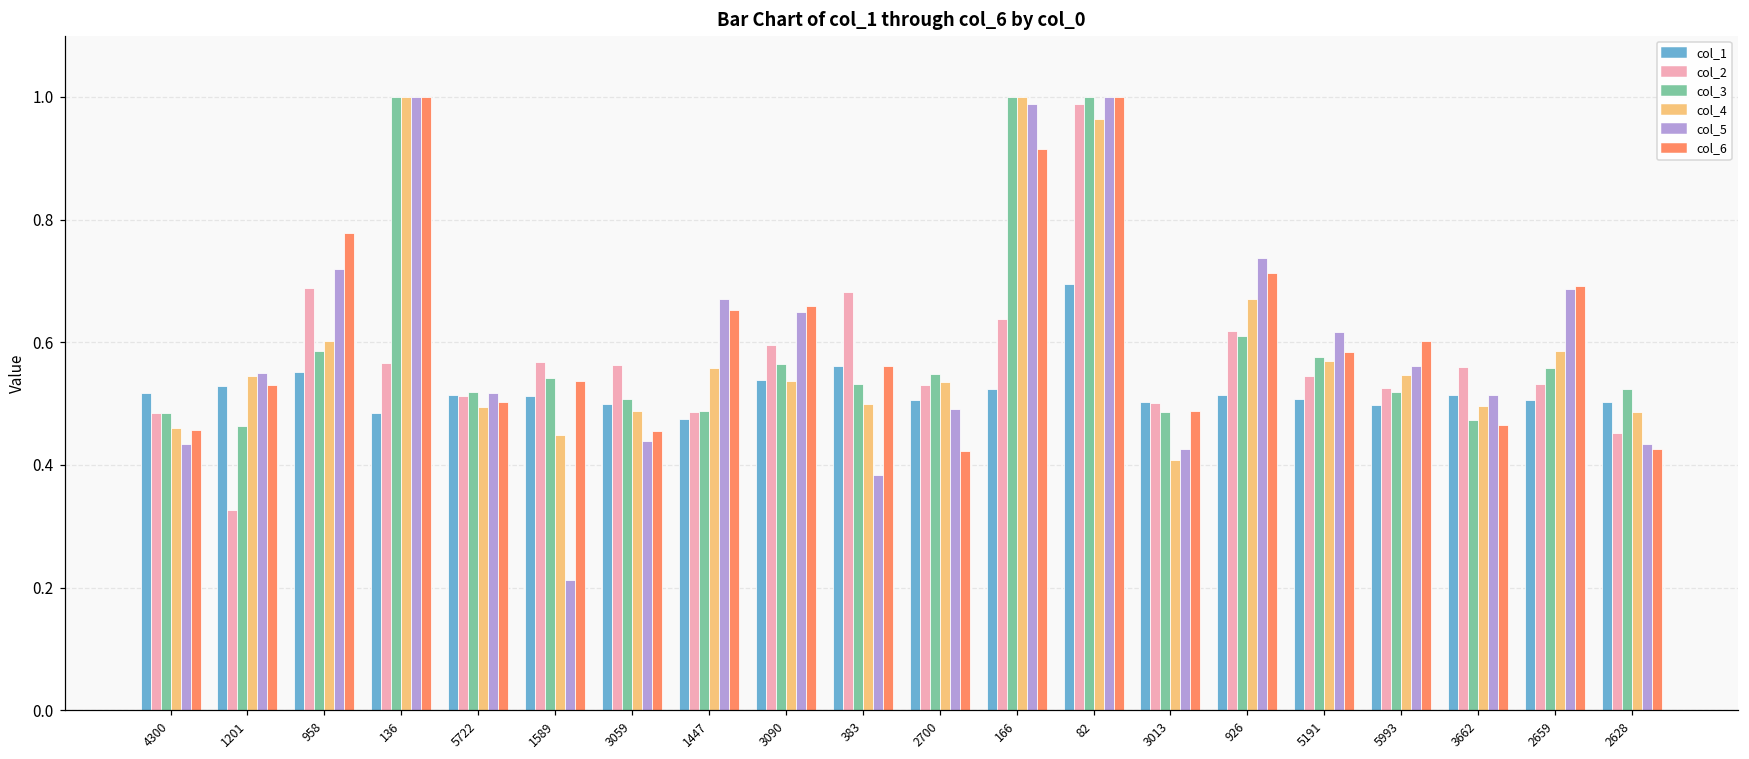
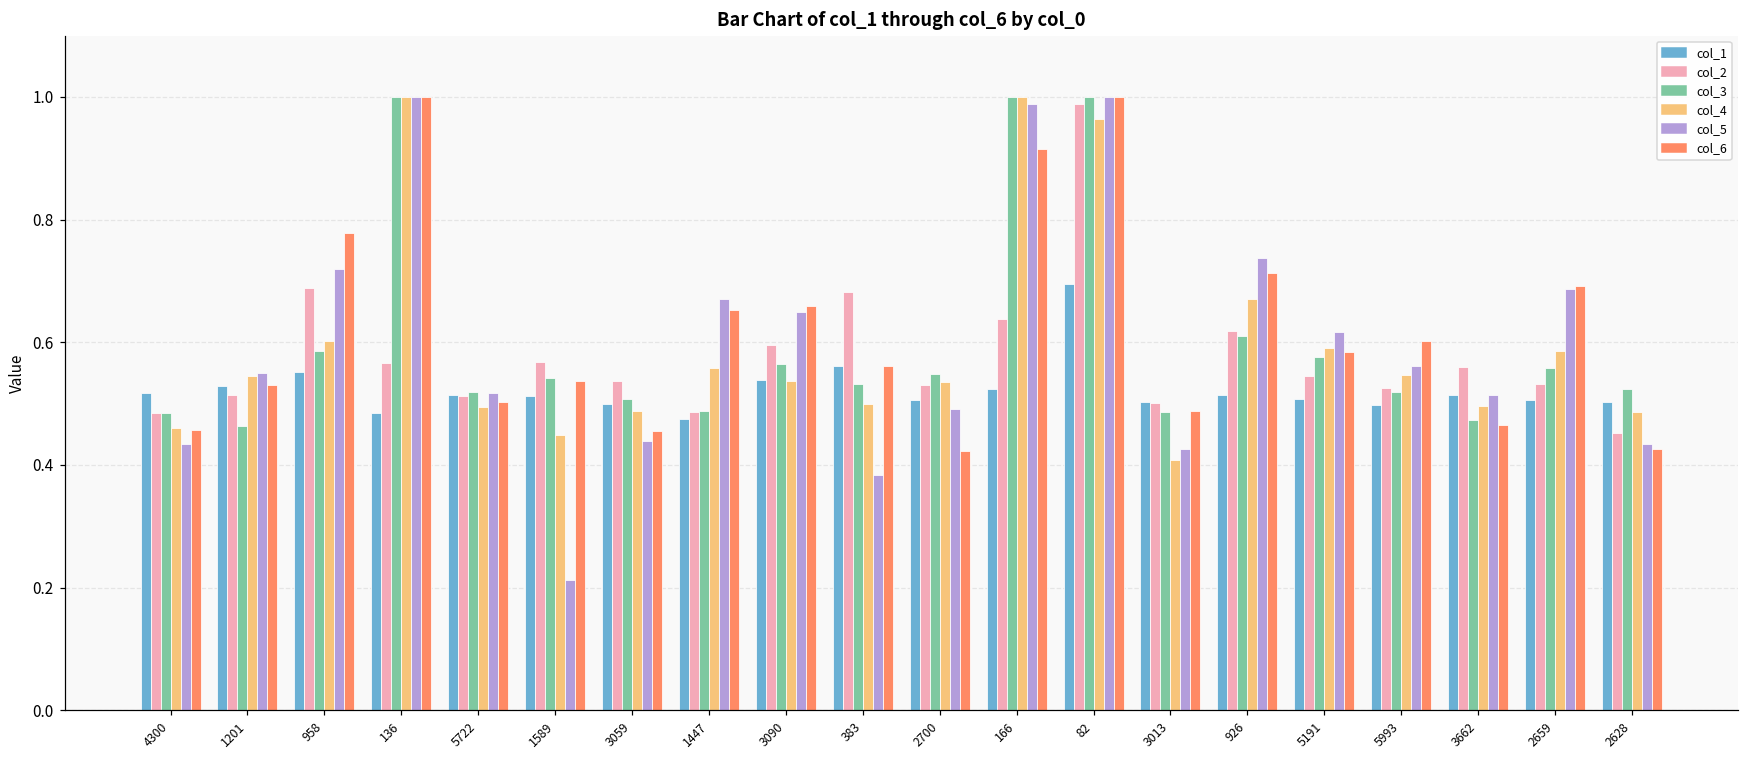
  {
    "col_1": {
      "4300": 0.52,
      "1201": 0.53,
      "958": 0.55,
      "136": 0.49,
      "5722": 0.51,
      "1589": 0.51,
      "3059": 0.50,
      "1447": 0.47,
      "3090": 0.54,
      "383": 0.56,
      "2700": 0.51,
      "166": 0.52,
      "82": 0.70,
      "3013": 0.50,
      "926": 0.51,
      "5191": 0.51,
      "5993": 0.50,
      "3662": 0.51,
      "2659": 0.51,
      "2628": 0.50
    },
    "col_2": {
      "4300": 0.48,
-     "1201": 0.33,
+     "1201": 0.51,
      "958": 0.69,
      "136": 0.57,
      "5722": 0.51,
      "1589": 0.57,
-     "3059": 0.56,
+     "3059": 0.54,
      "1447": 0.49,
      "3090": 0.60,
      "383": 0.68,
      "2700": 0.53,
      "166": 0.64,
      "82": 0.99,
      "3013": 0.50,
      "926": 0.62,
      "5191": 0.54,
      "5993": 0.53,
      "3662": 0.56,
      "2659": 0.53,
      "2628": 0.45
    },
    "col_3": {
      "4300": 0.48,
      "1201": 0.46,
      "958": 0.59,
      "136": 1.00,
      "5722": 0.52,
      "1589": 0.54,
      "3059": 0.51,
      "1447": 0.49,
      "3090": 0.56,
      "383": 0.53,
      "2700": 0.55,
      "166": 1.00,
      "82": 1.00,
      "3013": 0.49,
      "926": 0.61,
      "5191": 0.58,
      "5993": 0.52,
      "3662": 0.47,
      "2659": 0.56,
      "2628": 0.52
    },
    "col_4": {
      "4300": 0.46,
      "1201": 0.55,
      "958": 0.60,
      "136": 1.00,
      "5722": 0.49,
      "1589": 0.45,
      "3059": 0.49,
      "1447": 0.56,
      "3090": 0.54,
      "383": 0.50,
      "2700": 0.54,
      "166": 1.00,
      "82": 0.96,
      "3013": 0.41,
      "926": 0.67,
-     "5191": 0.57,
+     "5191": 0.59,
      "5993": 0.55,
      "3662": 0.50,
      "2659": 0.59,
      "2628": 0.49
    },
    "col_5": {
      "4300": 0.43,
      "1201": 0.55,
      "958": 0.72,
      "136": 1.00,
      "5722": 0.52,
      "1589": 0.21,
      "3059": 0.44,
      "1447": 0.67,
      "3090": 0.65,
      "383": 0.38,
      "2700": 0.49,
      "166": 0.99,
      "82": 1.00,
      "3013": 0.43,
      "926": 0.74,
      "5191": 0.62,
      "5993": 0.56,
      "3662": 0.51,
      "2659": 0.69,
      "2628": 0.43
    },
    "col_6": {
      "4300": 0.46,
      "1201": 0.53,
      "958": 0.78,
      "136": 1.00,
      "5722": 0.50,
      "1589": 0.54,
      "3059": 0.46,
      "1447": 0.65,
      "3090": 0.66,
      "383": 0.56,
      "2700": 0.42,
      "166": 0.92,
      "82": 1.00,
      "3013": 0.49,
      "926": 0.71,
      "5191": 0.58,
      "5993": 0.60,
      "3662": 0.47,
      "2659": 0.69,
      "2628": 0.43
    }
  }
